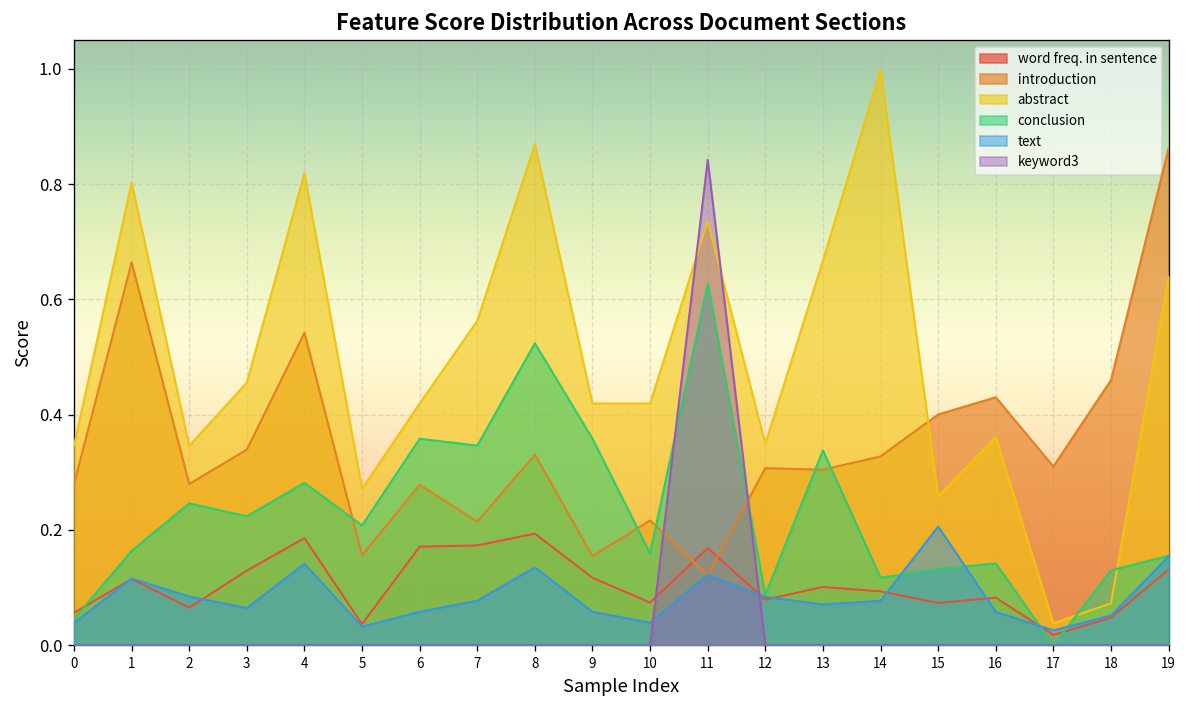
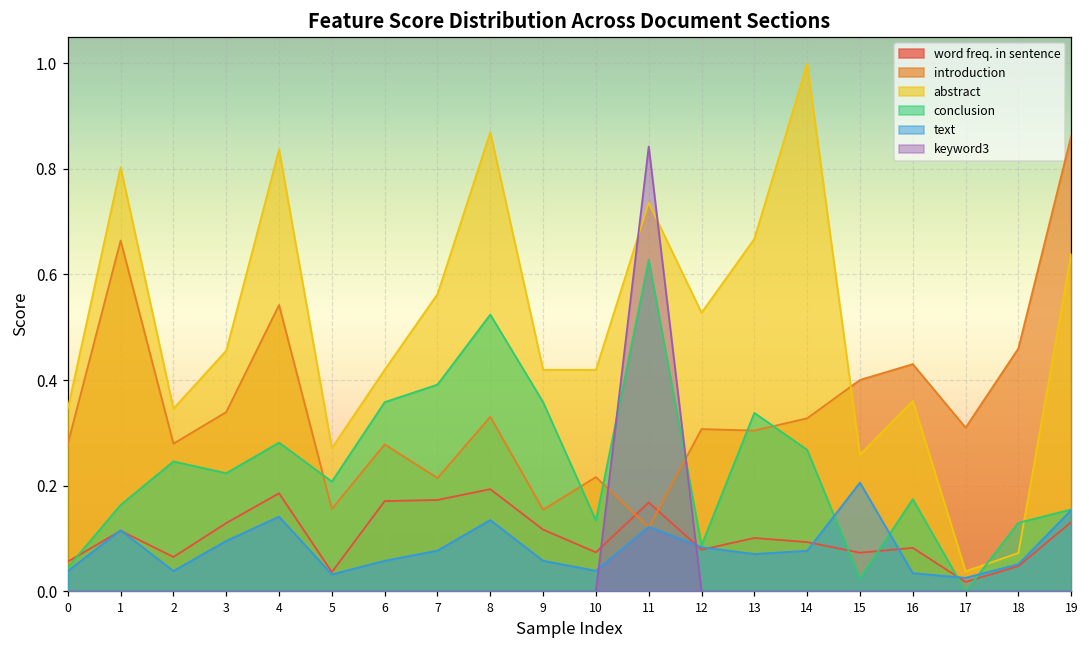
  {
    "abstract": {
      "0": 0.35,
      "1": 0.80,
      "2": 0.35,
      "3": 0.46,
-     "4": 0.82,
+     "4": 0.84,
      "5": 0.27,
      "6": 0.42,
      "7": 0.56,
      "8": 0.87,
      "9": 0.42,
      "10": 0.42,
      "11": 0.74,
-     "12": 0.35,
+     "12": 0.53,
      "13": 0.67,
      "14": 1.00,
      "15": 0.26,
      "16": 0.36,
      "17": 0.04,
      "18": 0.07,
      "19": 0.64
    },
    "conclusion": {
      "0": 0.05,
      "1": 0.16,
      "2": 0.25,
      "3": 0.22,
      "4": 0.28,
      "5": 0.21,
      "6": 0.36,
-     "7": 0.35,
+     "7": 0.39,
      "8": 0.52,
      "9": 0.36,
-     "10": 0.16,
+     "10": 0.13,
      "11": 0.63,
      "13": 0.34,
-     "14": 0.12,
-     "15": 0.13,
-     "16": 0.14,
+     "14": 0.27,
+     "15": 0.02,
+     "16": 0.17,
      "18": 0.13
    },
    "text": {
      "0": 0.04,
-     "2": 0.08,
-     "3": 0.06,
+     "2": 0.04,
+     "3": 0.10,
      "4": 0.14,
      "6": 0.06,
      "7": 0.08,
      "8": 0.14,
      "9": 0.06,
      "10": 0.04,
      "13": 0.07,
      "14": 0.08,
      "15": 0.21,
-     "16": 0.06,
+     "16": 0.03,
      "17": 0.03
    },
    "keyword3": {
      "0": 0.00,
      "1": 0.00,
      "2": 0.00,
      "3": 0.00,
      "4": 0.00,
      "5": 0.00,
      "6": 0.00,
      "7": 0.00,
      "8": 0.00,
      "9": 0.00,
      "10": 0.00,
      "11": 0.84,
      "12": 0.00,
      "13": 0.00,
      "14": 0.00,
      "15": 0.00,
      "16": 0.00,
      "18": 0.00,
      "19": 0.00
    }
  }
